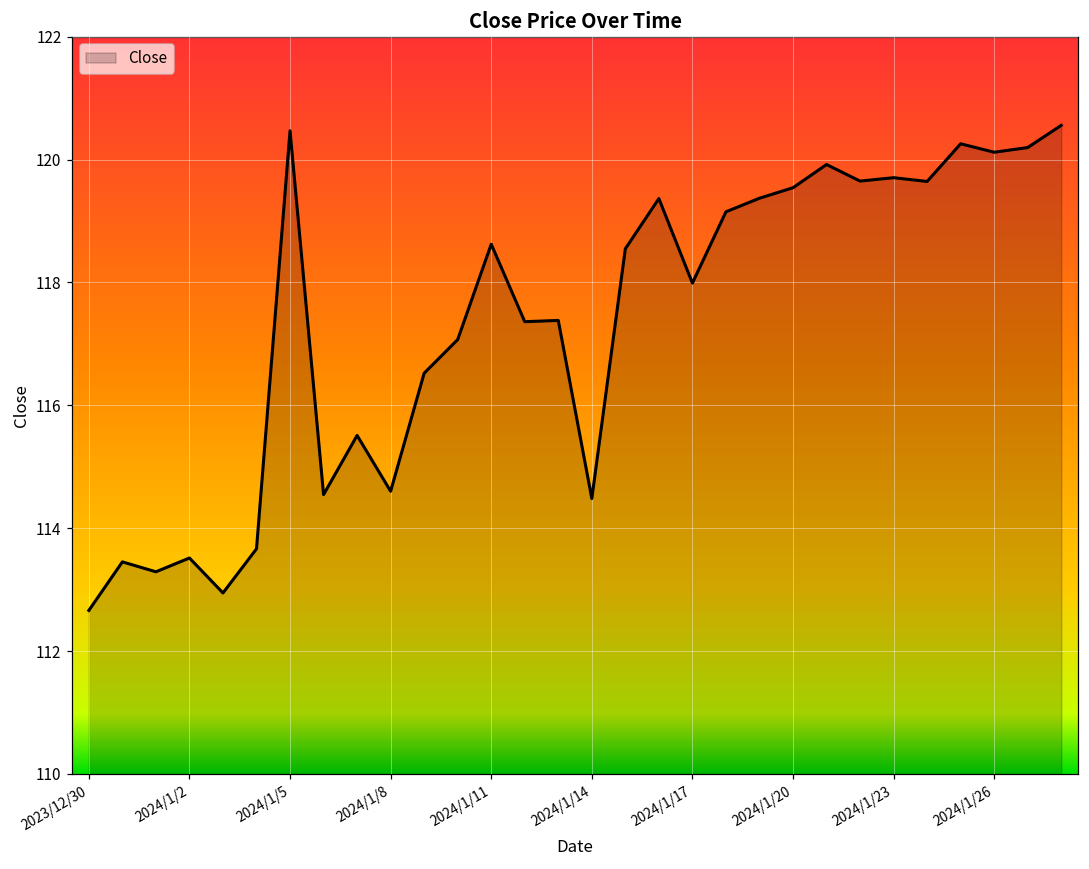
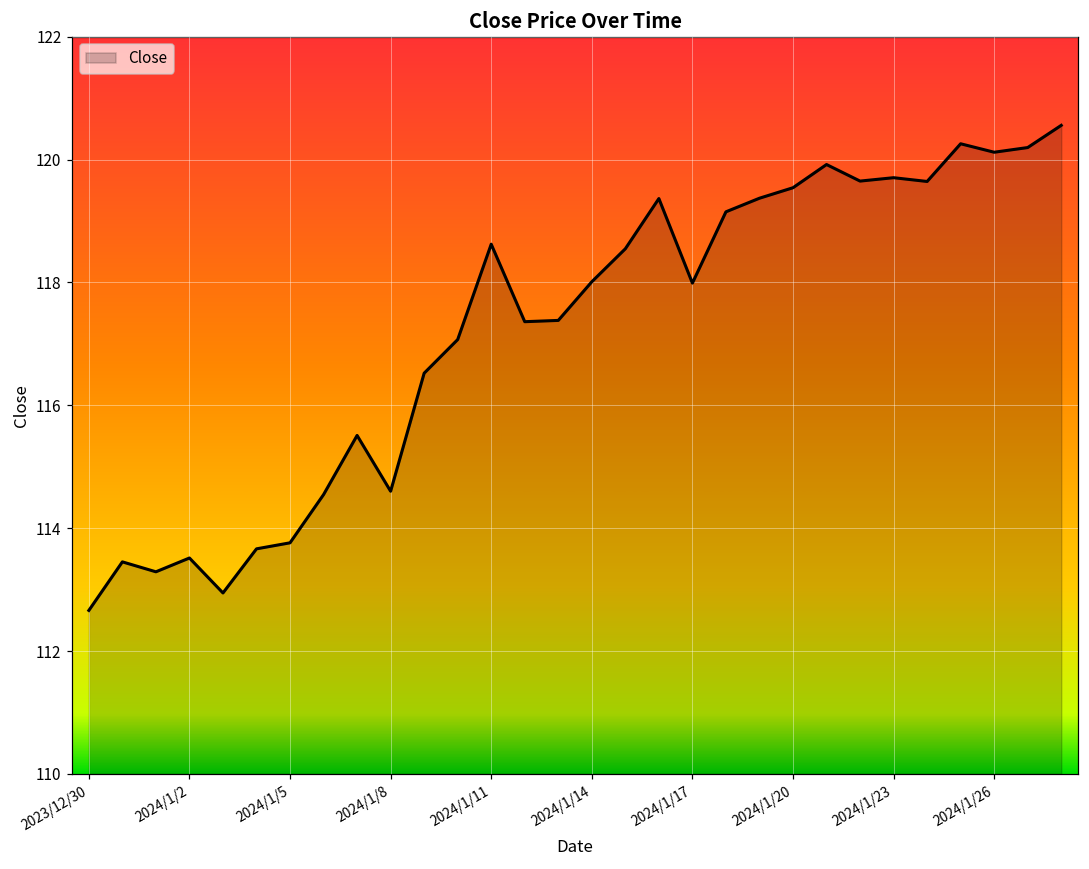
  {
    "2023/12/30": 112.7,
    "2024/1/2": 113.5,
-   "2024/1/5": 120.5,
+   "2024/1/5": 113.8,
    "2024/1/8": 114.6,
    "2024/1/11": 118.6,
-   "2024/1/14": 114.5,
+   "2024/1/14": 118.0,
    "2024/1/17": 118.0,
    "2024/1/20": 119.5,
    "2024/1/23": 119.7,
    "2024/1/26": 120.1
  }
